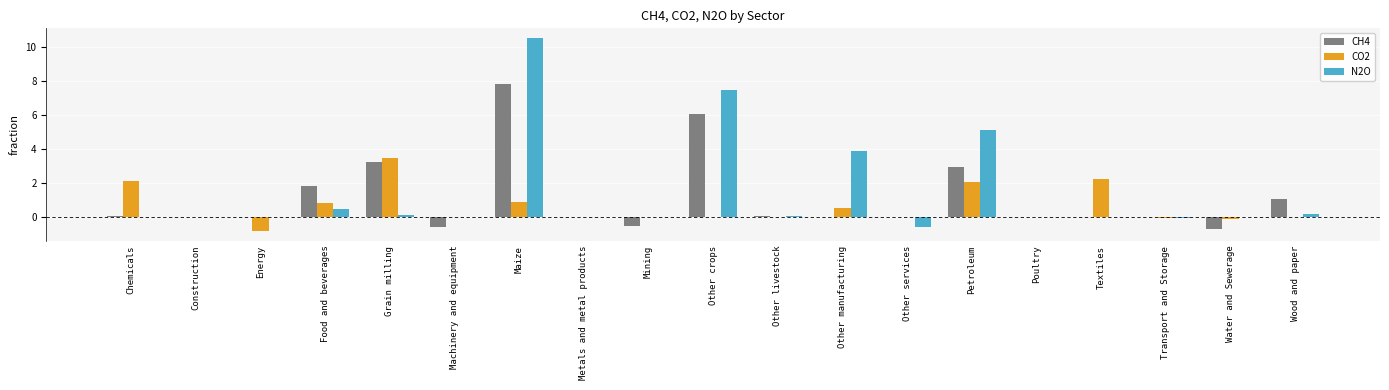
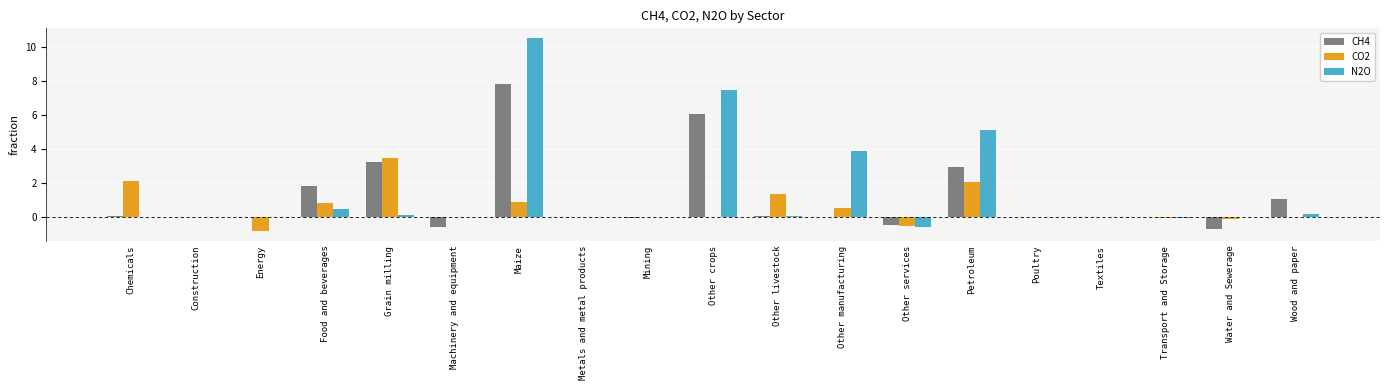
  {
    "CH4": {
      "Food and beverages": 1.8,
      "Grain milling": 3.3,
      "Machinery and equipment": -0.6,
      "Maize": 7.8,
-     "Mining": -0.5,
+     "Mining": 0.0,
      "Other crops": 6.0,
-     "Other services": 0.0,
+     "Other services": -0.5,
      "Petroleum": 3.0,
      "Water and Sewerage": -0.7,
      "Wood and paper": 1.1
    },
    "CO2": {
      "Chemicals": 2.1,
      "Energy": -0.8,
      "Food and beverages": 0.8,
      "Grain milling": 3.4,
      "Maize": 0.9,
-     "Other livestock": 0.0,
+     "Other livestock": 1.4,
      "Other manufacturing": 0.5,
-     "Other services": 0.0,
+     "Other services": -0.6,
      "Petroleum": 2.1,
-     "Textiles": 2.2
+     "Textiles": 0.0
    },
    "N2O": {
      "Food and beverages": 0.5,
      "Maize": 10.6,
      "Other crops": 7.5,
      "Other manufacturing": 3.9,
      "Other services": -0.6,
      "Petroleum": 5.1,
      "Wood and paper": 0.2
    }
  }
